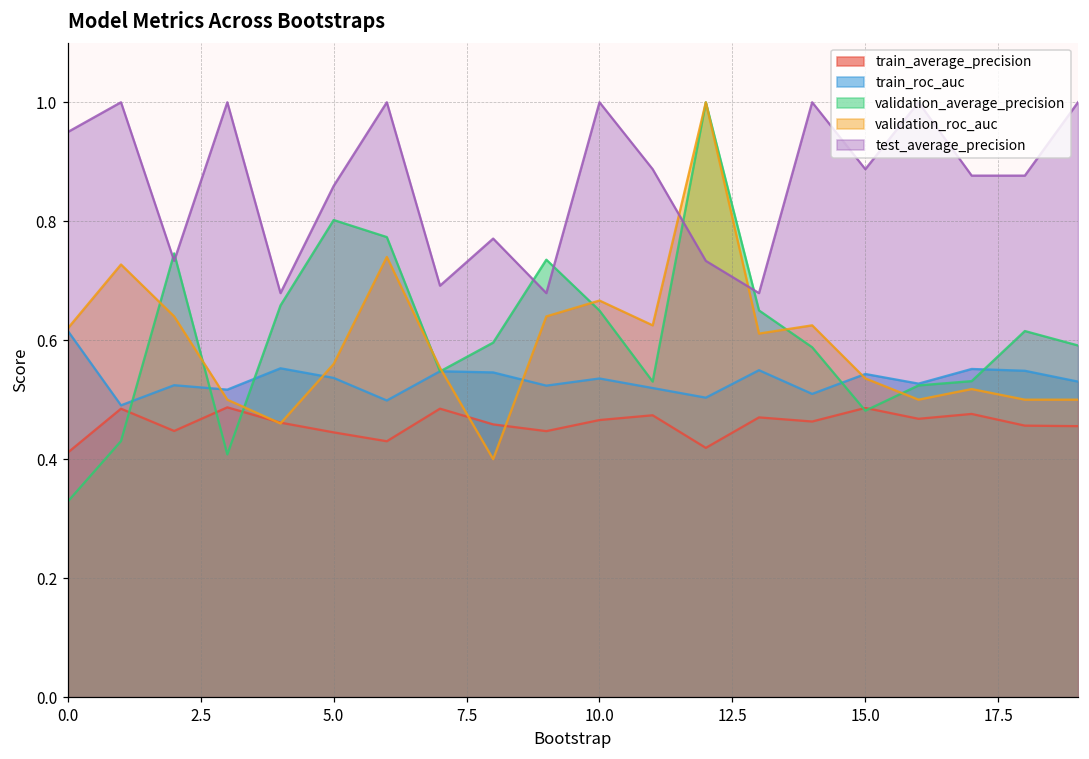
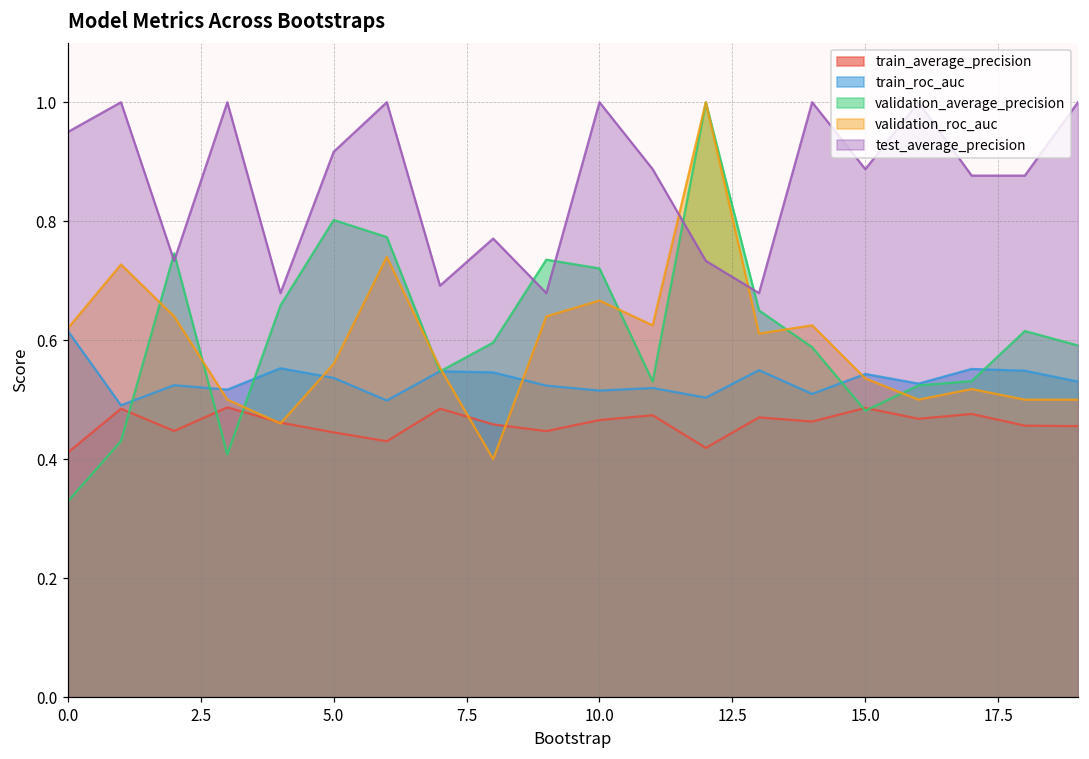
  {
    "train_average_precision": {
      "0.0": 0.41,
      "5.0": 0.45,
      "10.0": 0.47
    },
    "train_roc_auc": {
      "5.0": 0.54,
-     "10.0": 0.54,
+     "10.0": 0.52,
      "15.0": 0.54
    },
    "validation_average_precision": {
      "0.0": 0.33,
      "5.0": 0.80,
-     "10.0": 0.65
+     "10.0": 0.72
    },
    "validation_roc_auc": {
      "5.0": 0.56,
      "10.0": 0.67,
      "15.0": 0.54
    },
    "test_average_precision": {
      "0.0": 0.95,
-     "5.0": 0.86,
+     "5.0": 0.92,
      "10.0": 1.00,
      "15.0": 0.89
    }
  }
